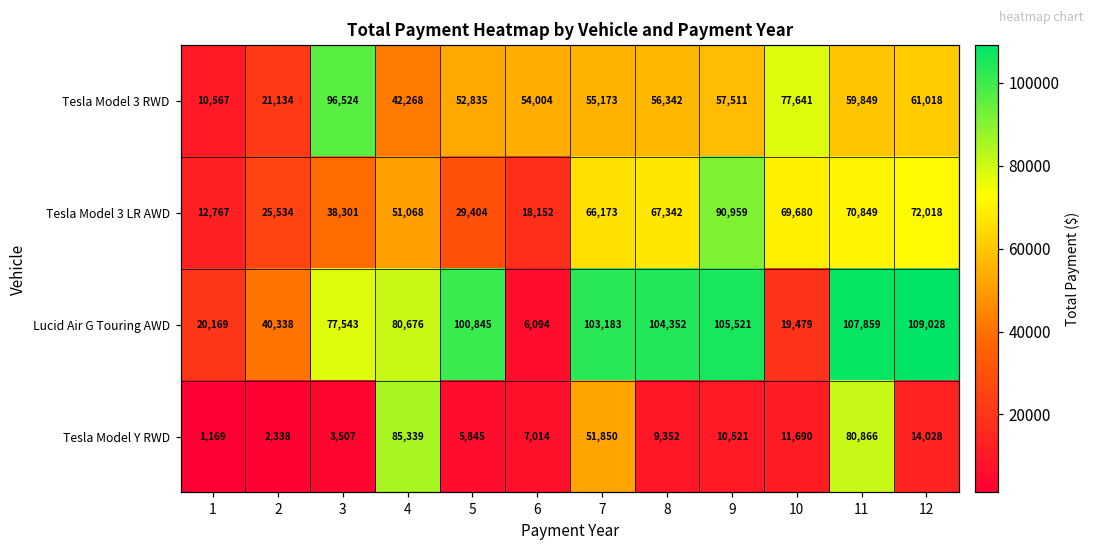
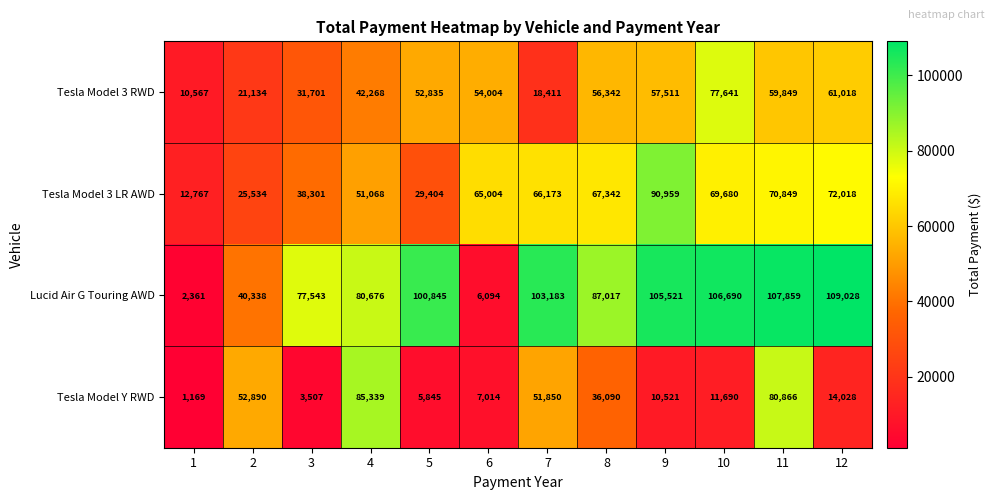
  {
    "Tesla Model 3 RWD": {
      "1": "10,567",
      "2": "21,134",
-     "3": "96,524",
+     "3": "31,701",
      "4": "42,268",
      "5": "52,835",
      "6": "54,004",
-     "7": "55,173",
+     "7": "18,411",
      "8": "56,342",
      "9": "57,511",
      "10": "77,641",
      "11": "59,849",
      "12": "61,018"
    },
    "Tesla Model 3 LR AWD": {
      "1": "12,767",
      "2": "25,534",
      "3": "38,301",
      "4": "51,068",
      "5": "29,404",
-     "6": "18,152",
+     "6": "65,004",
      "7": "66,173",
      "8": "67,342",
      "9": "90,959",
      "10": "69,680",
      "11": "70,849",
      "12": "72,018"
    },
    "Lucid Air G Touring AWD": {
-     "1": "20,169",
+     "1": "2,361",
      "2": "40,338",
      "3": "77,543",
      "4": "80,676",
      "5": "100,845",
      "6": "6,094",
      "7": "103,183",
-     "8": "104,352",
+     "8": "87,017",
      "9": "105,521",
-     "10": "19,479",
+     "10": "106,690",
      "11": "107,859",
      "12": "109,028"
    },
    "Tesla Model Y RWD": {
      "1": "1,169",
-     "2": "2,338",
+     "2": "52,890",
      "3": "3,507",
      "4": "85,339",
      "5": "5,845",
      "6": "7,014",
      "7": "51,850",
-     "8": "9,352",
+     "8": "36,090",
      "9": "10,521",
      "10": "11,690",
      "11": "80,866",
      "12": "14,028"
    }
  }
